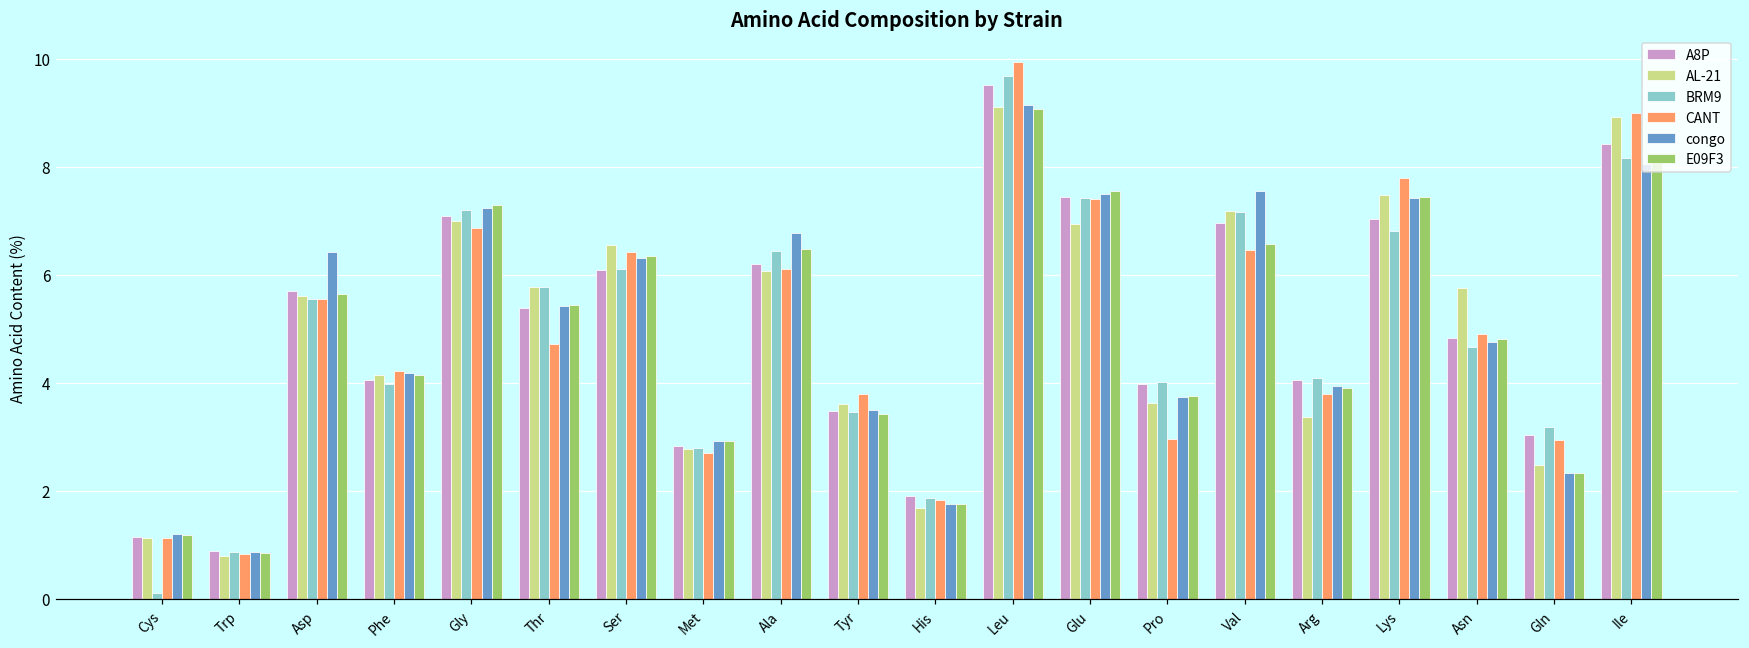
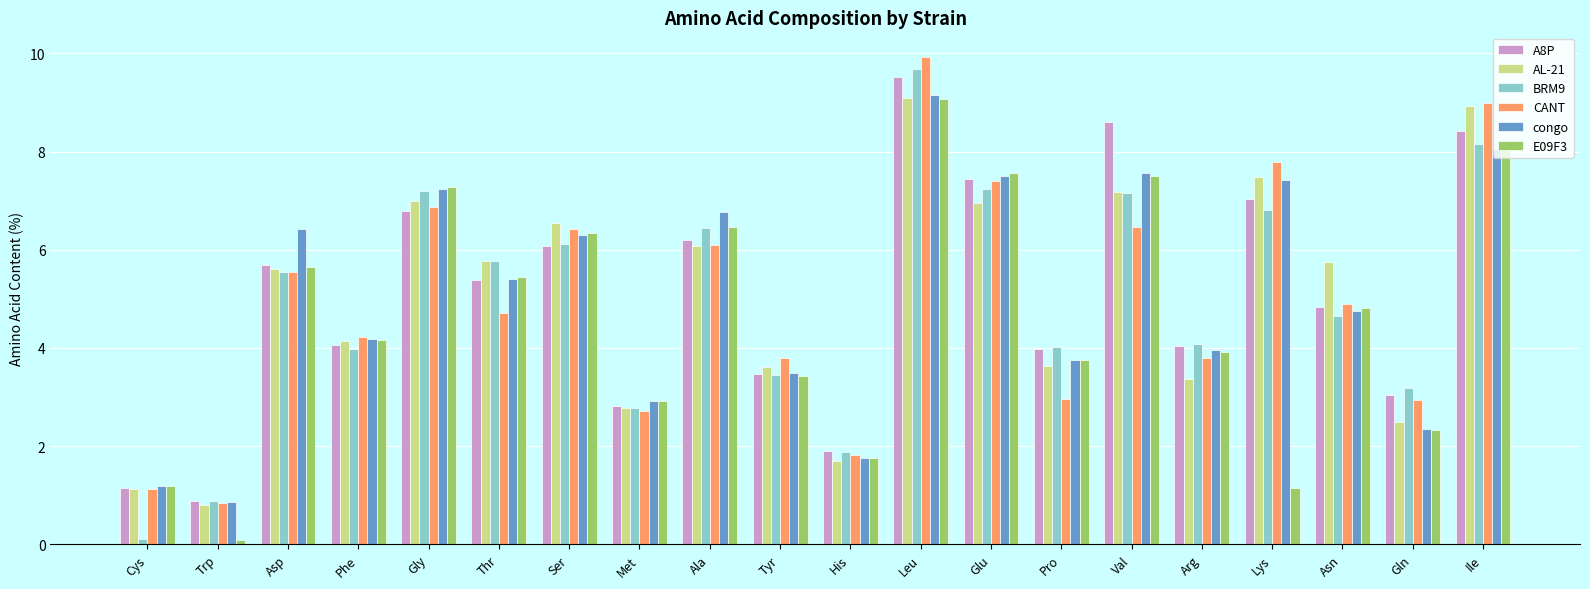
  {
    "A8P": {
      "Cys": 1.1,
      "Trp": 0.9,
      "Asp": 5.7,
      "Phe": 4.1,
-     "Gly": 7.1,
+     "Gly": 6.8,
      "Thr": 5.4,
      "Ser": 6.1,
      "Met": 2.8,
      "Ala": 6.2,
      "Tyr": 3.5,
      "His": 1.9,
      "Leu": 9.5,
      "Glu": 7.4,
      "Pro": 4.0,
-     "Val": 7.0,
+     "Val": 8.6,
      "Arg": 4.0,
      "Lys": 7.0,
      "Asn": 4.8,
      "Gln": 3.0,
      "Ile": 8.4
    },
    "AL-21": {
      "Cys": 1.1,
      "Trp": 0.8,
      "Asp": 5.6,
      "Phe": 4.1,
      "Gly": 7.0,
      "Thr": 5.8,
      "Ser": 6.6,
      "Met": 2.8,
      "Ala": 6.1,
      "Tyr": 3.6,
      "His": 1.7,
      "Leu": 9.1,
      "Glu": 6.9,
      "Pro": 3.6,
      "Val": 7.2,
      "Arg": 3.4,
      "Lys": 7.5,
      "Asn": 5.8,
      "Gln": 2.5,
      "Ile": 8.9
    },
    "BRM9": {
      "Cys": 0.1,
      "Trp": 0.9,
      "Asp": 5.5,
      "Phe": 4.0,
      "Gly": 7.2,
      "Thr": 5.8,
      "Ser": 6.1,
      "Met": 2.8,
      "Ala": 6.4,
      "Tyr": 3.5,
      "His": 1.9,
      "Leu": 9.7,
-     "Glu": 7.4,
+     "Glu": 7.2,
      "Pro": 4.0,
      "Val": 7.2,
      "Arg": 4.1,
      "Lys": 6.8,
      "Asn": 4.7,
      "Gln": 3.2,
      "Ile": 8.2
    },
    "CANT": {
      "Cys": 1.1,
      "Trp": 0.8,
      "Asp": 5.6,
      "Phe": 4.2,
      "Gly": 6.9,
      "Thr": 4.7,
      "Ser": 6.4,
      "Met": 2.7,
      "Ala": 6.1,
      "Tyr": 3.8,
      "His": 1.8,
      "Leu": 9.9,
      "Glu": 7.4,
      "Pro": 3.0,
      "Val": 6.5,
      "Arg": 3.8,
      "Lys": 7.8,
      "Asn": 4.9,
      "Gln": 2.9,
      "Ile": 9.0
    },
    "congo": {
      "Cys": 1.2,
      "Trp": 0.9,
      "Asp": 6.4,
      "Phe": 4.2,
      "Gly": 7.2,
      "Thr": 5.4,
      "Ser": 6.3,
      "Met": 2.9,
      "Ala": 6.8,
      "Tyr": 3.5,
      "His": 1.8,
      "Leu": 9.1,
      "Glu": 7.5,
      "Pro": 3.7,
      "Val": 7.6,
      "Arg": 3.9,
      "Lys": 7.4,
      "Asn": 4.8,
      "Gln": 2.3
    },
    "E09F3": {
      "Cys": 1.2,
-     "Trp": 0.9,
+     "Trp": 0.1,
      "Asp": 5.6,
      "Phe": 4.2,
      "Gly": 7.3,
      "Thr": 5.4,
      "Ser": 6.4,
      "Met": 2.9,
      "Ala": 6.5,
      "Tyr": 3.4,
      "His": 1.8,
      "Leu": 9.1,
      "Glu": 7.6,
      "Pro": 3.8,
-     "Val": 6.6,
+     "Val": 7.5,
      "Arg": 3.9,
-     "Lys": 7.4,
+     "Lys": 1.2,
      "Asn": 4.8,
      "Gln": 2.3
    }
  }
